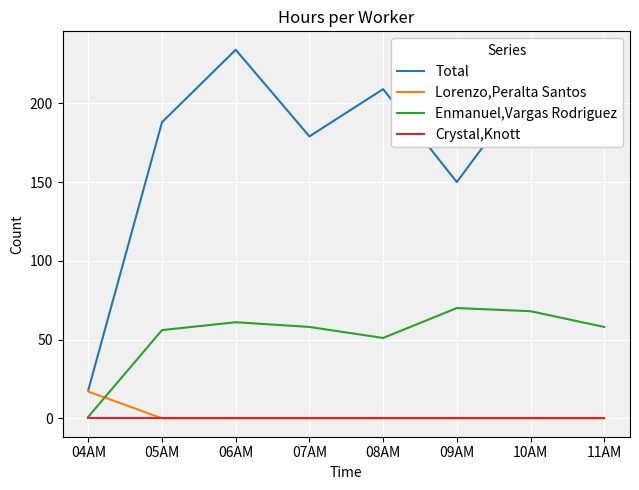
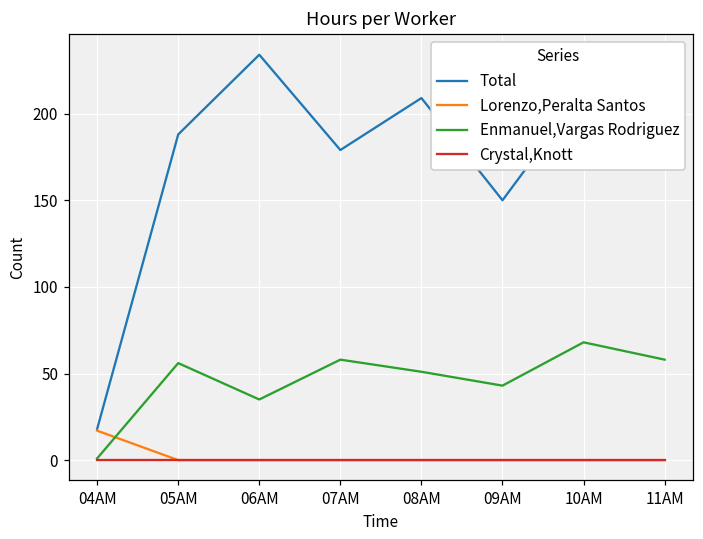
  {
    "Total": {
      "05AM": 188,
      "06AM": 234,
      "07AM": 179,
      "08AM": 209,
      "09AM": 150
    },
    "Enmanuel,Vargas Rodriguez": {
      "05AM": 56,
-     "06AM": 61,
+     "06AM": 35,
      "07AM": 58,
      "08AM": 51,
-     "09AM": 70,
+     "09AM": 43,
      "10AM": 68,
      "11AM": 58
    }
  }
